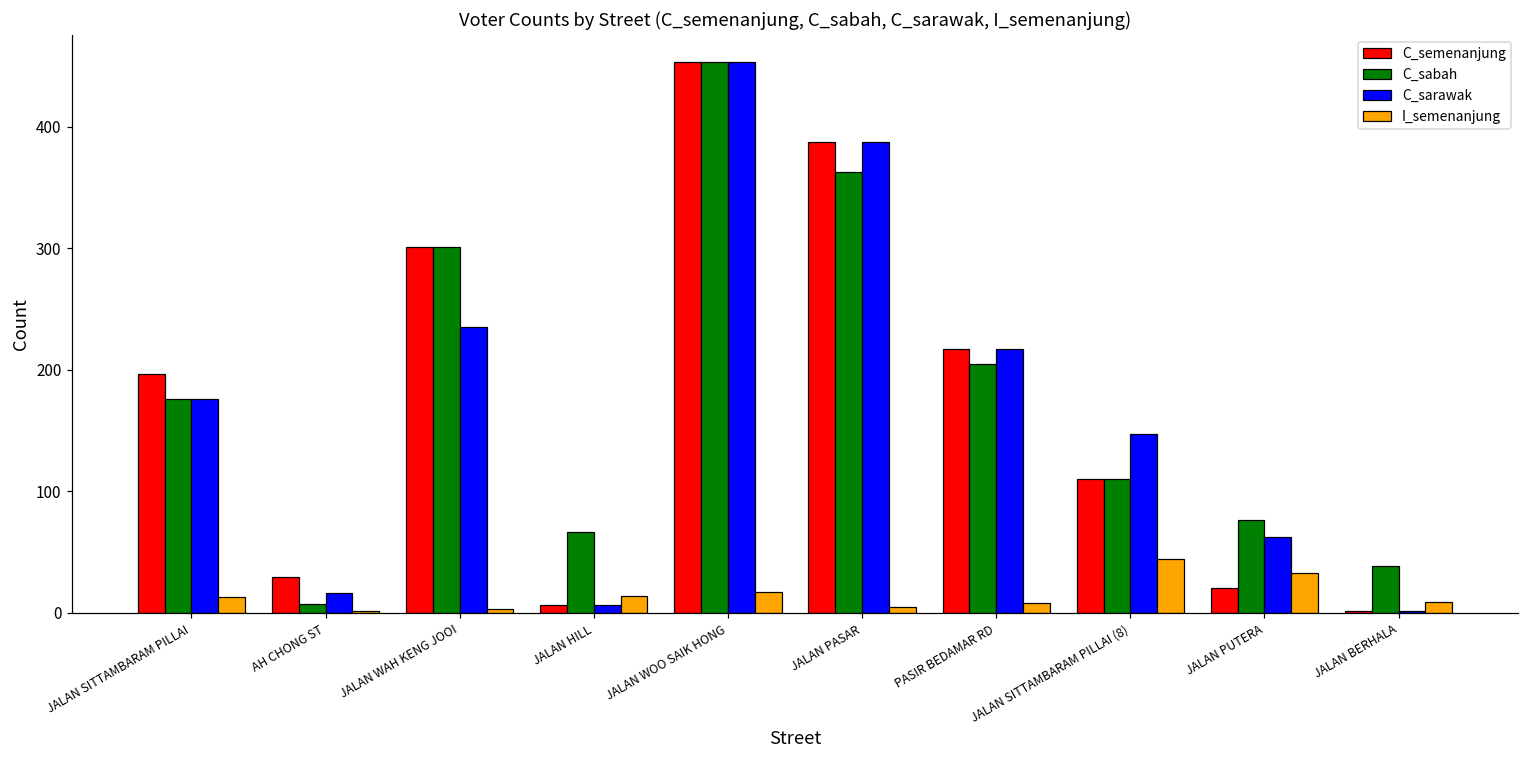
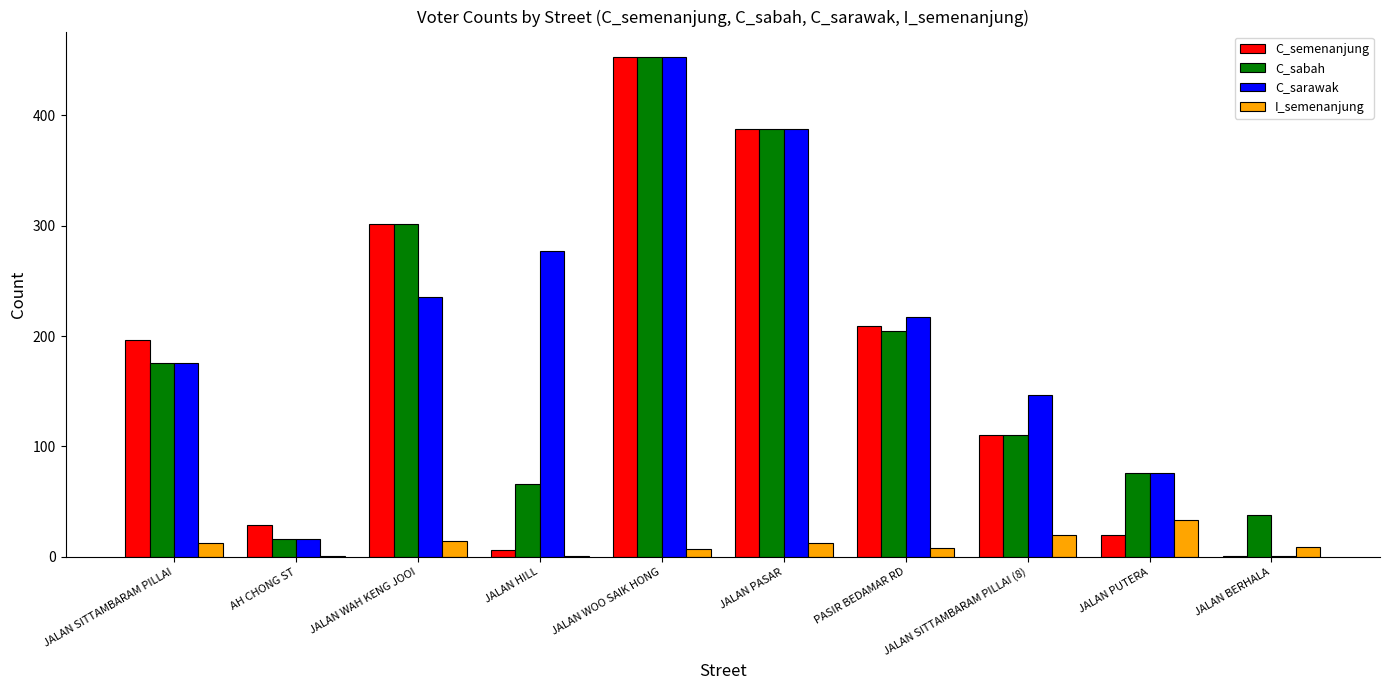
  {
    "C_semenanjung": {
      "JALAN SITTAMBARAM PILLAI": 196,
      "AH CHONG ST": 29,
      "JALAN WAH KENG JOOI": 301,
      "JALAN HILL": 6,
      "JALAN WOO SAIK HONG": 453,
      "JALAN PASAR": 387,
-     "PASIR BEDAMAR RD": 217,
+     "PASIR BEDAMAR RD": 209,
      "JALAN SITTAMBARAM PILLAI (8)": 110,
      "JALAN PUTERA": 20
    },
    "C_sabah": {
      "JALAN SITTAMBARAM PILLAI": 176,
-     "AH CHONG ST": 7,
+     "AH CHONG ST": 16,
      "JALAN WAH KENG JOOI": 301,
      "JALAN HILL": 66,
      "JALAN WOO SAIK HONG": 453,
-     "JALAN PASAR": 363,
+     "JALAN PASAR": 387,
      "PASIR BEDAMAR RD": 205,
      "JALAN SITTAMBARAM PILLAI (8)": 110,
      "JALAN PUTERA": 76,
      "JALAN BERHALA": 38
    },
    "C_sarawak": {
      "JALAN SITTAMBARAM PILLAI": 176,
      "AH CHONG ST": 16,
      "JALAN WAH KENG JOOI": 235,
-     "JALAN HILL": 6,
+     "JALAN HILL": 277,
      "JALAN WOO SAIK HONG": 453,
      "JALAN PASAR": 387,
      "PASIR BEDAMAR RD": 217,
      "JALAN SITTAMBARAM PILLAI (8)": 147,
-     "JALAN PUTERA": 62
+     "JALAN PUTERA": 76
    },
    "I_semenanjung": {
      "JALAN SITTAMBARAM PILLAI": 13,
-     "JALAN WAH KENG JOOI": 3,
-     "JALAN HILL": 14,
-     "JALAN WOO SAIK HONG": 17,
-     "JALAN PASAR": 5,
+     "JALAN WAH KENG JOOI": 14,
+     "JALAN HILL": 1,
+     "JALAN WOO SAIK HONG": 7,
+     "JALAN PASAR": 13,
      "PASIR BEDAMAR RD": 8,
-     "JALAN SITTAMBARAM PILLAI (8)": 44,
+     "JALAN SITTAMBARAM PILLAI (8)": 20,
      "JALAN PUTERA": 33,
      "JALAN BERHALA": 9
    }
  }
